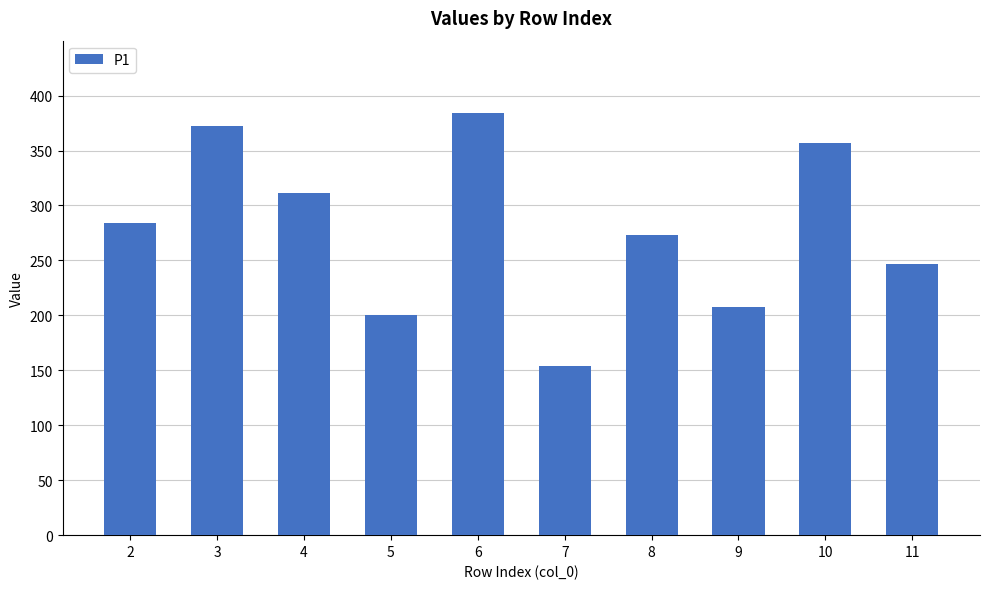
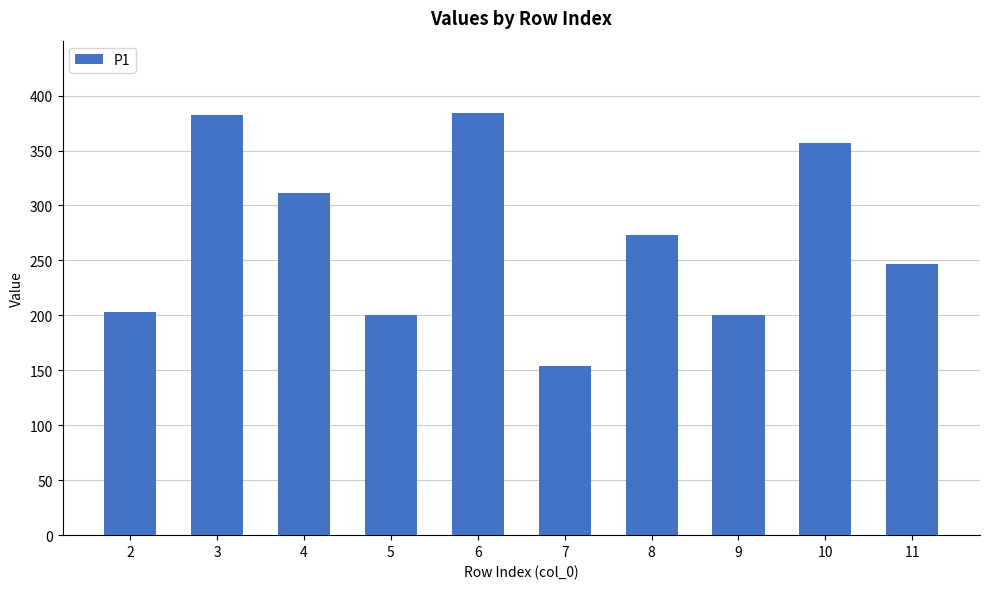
  {
-   "2": 284,
-   "3": 372,
+   "2": 203,
+   "3": 382,
    "4": 311,
    "5": 200,
    "6": 384,
    "7": 154,
    "8": 273,
-   "9": 208,
+   "9": 200,
    "10": 357,
    "11": 247
  }
